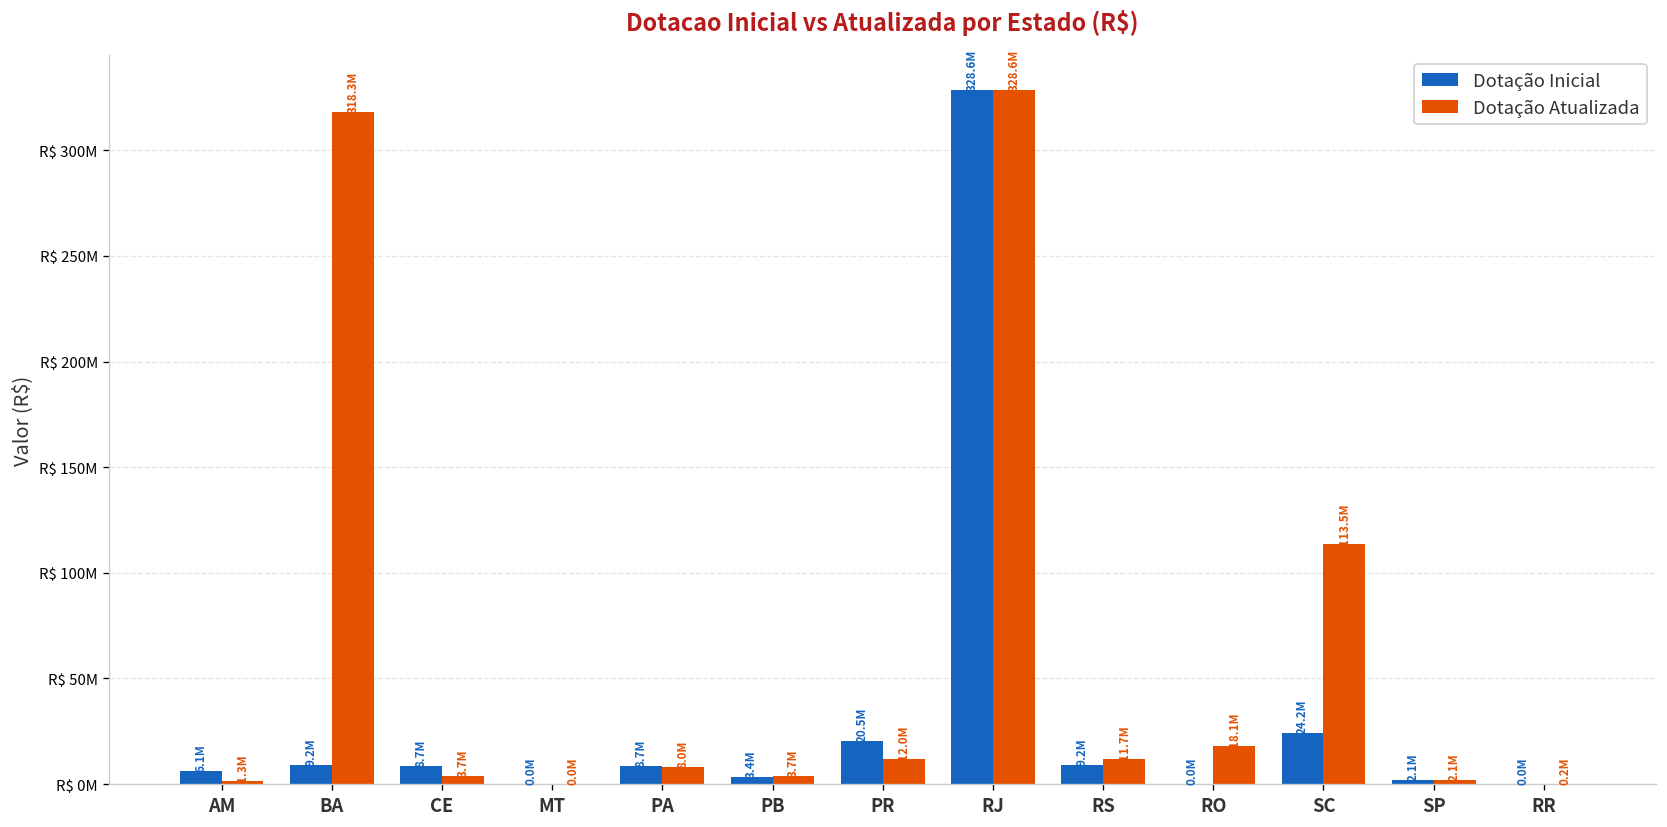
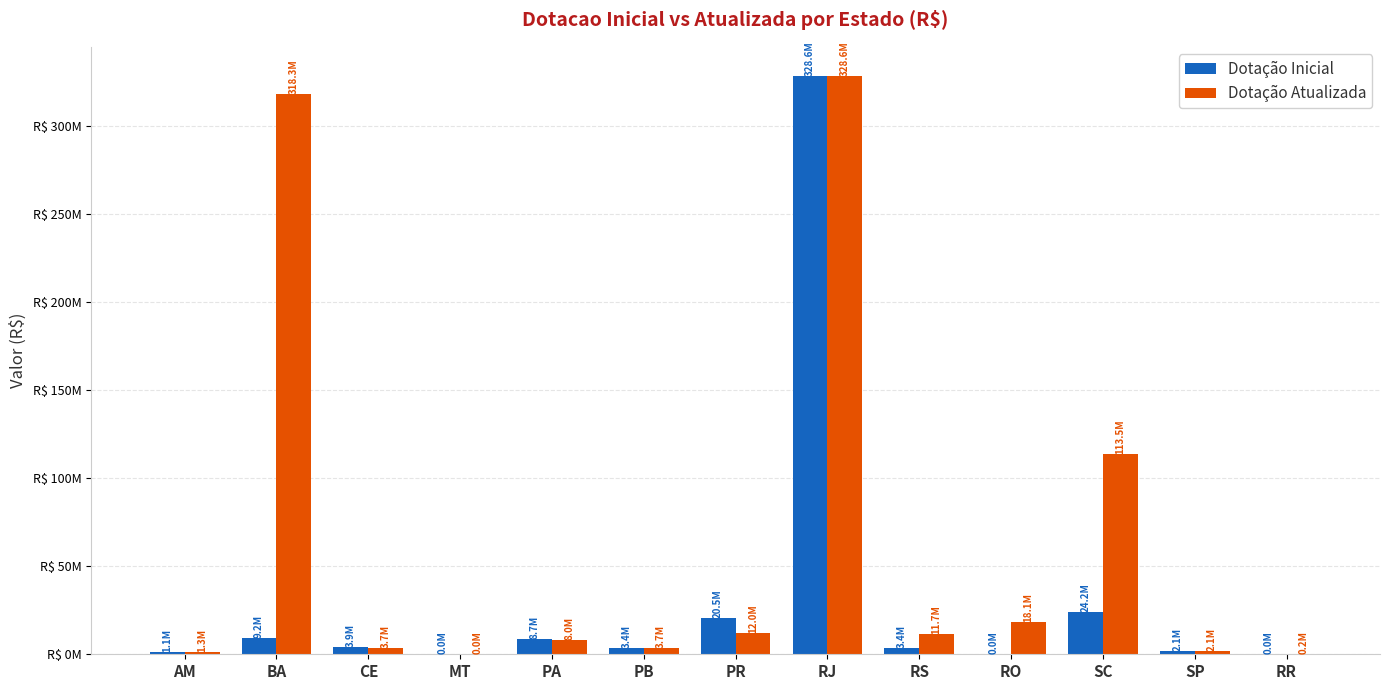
  {
    "Dotação Inicial": {
-     "AM": "6.1M",
+     "AM": "1.1M",
      "BA": "9.2M",
-     "CE": "8.7M",
+     "CE": "3.9M",
      "PA": "8.7M",
      "PB": "3.4M",
      "PR": "20.5M",
      "RJ": "328.6M",
-     "RS": "9.2M",
+     "RS": "3.4M",
      "SC": "24.2M",
      "SP": "2.1M"
    },
    "Dotação Atualizada": {
      "AM": "1.3M",
      "BA": "318.3M",
      "CE": "3.7M",
      "PA": "8.0M",
      "PB": "3.7M",
      "PR": "12.0M",
      "RJ": "328.6M",
      "RS": "11.7M",
      "RO": "18.1M",
      "SC": "113.5M",
      "SP": "2.1M",
      "RR": "0.2M"
    }
  }
